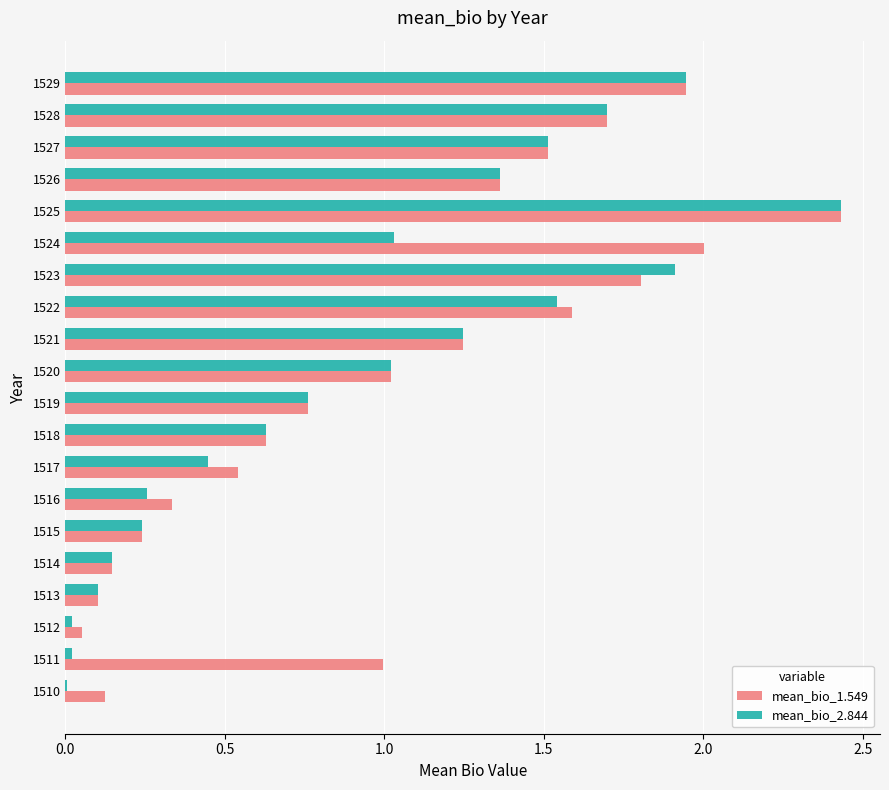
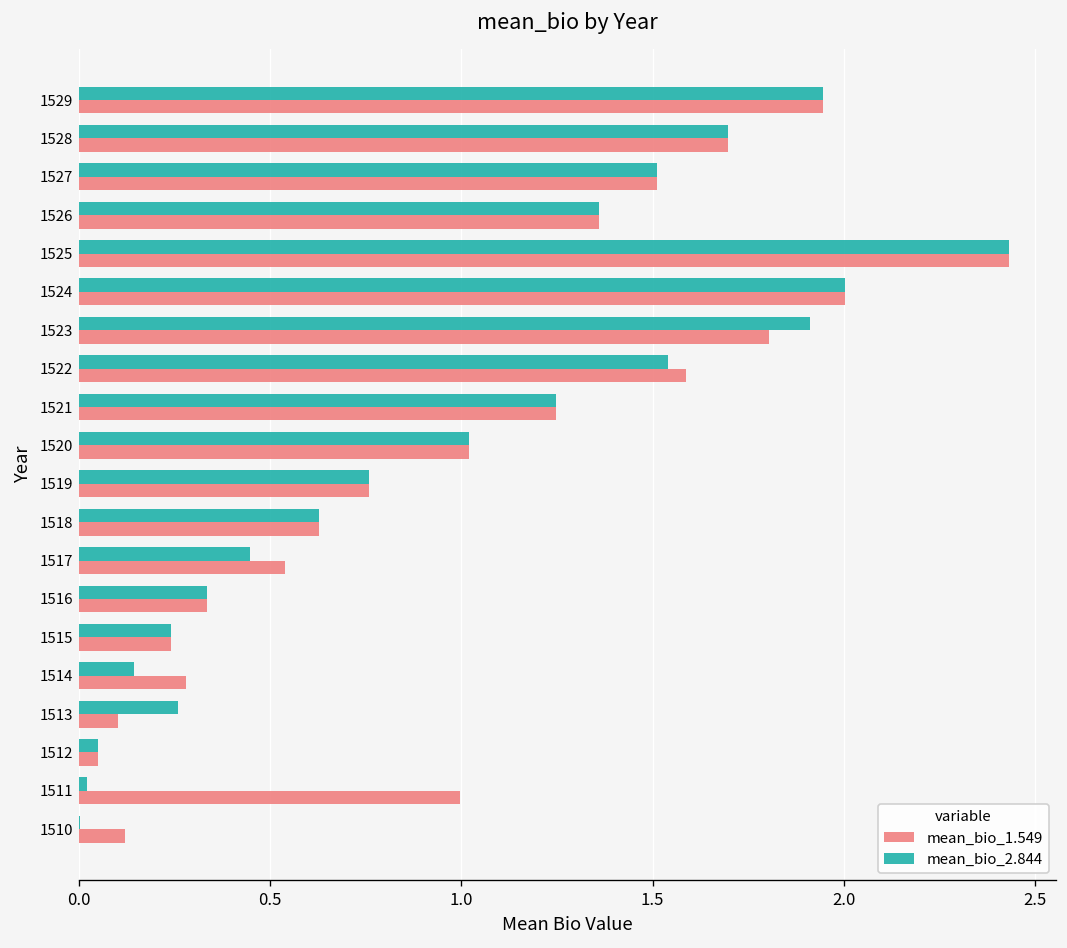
  {
    "mean_bio_1.549": {
      "1529": 1.95,
      "1528": 1.70,
      "1527": 1.51,
      "1526": 1.36,
      "1525": 2.43,
      "1524": 2.00,
      "1523": 1.80,
      "1522": 1.59,
      "1521": 1.25,
      "1520": 1.02,
      "1519": 0.76,
      "1518": 0.63,
      "1517": 0.54,
      "1516": 0.33,
      "1515": 0.24,
-     "1514": 0.15,
+     "1514": 0.28,
      "1513": 0.10,
      "1512": 0.05,
      "1511": 1.00,
      "1510": 0.12
    },
    "mean_bio_2.844": {
      "1529": 1.95,
      "1528": 1.70,
      "1527": 1.51,
      "1526": 1.36,
      "1525": 2.43,
-     "1524": 1.03,
+     "1524": 2.00,
      "1523": 1.91,
      "1522": 1.54,
      "1521": 1.25,
      "1520": 1.02,
      "1519": 0.76,
      "1518": 0.63,
      "1517": 0.45,
-     "1516": 0.26,
+     "1516": 0.33,
      "1515": 0.24,
      "1514": 0.15,
-     "1513": 0.10,
-     "1512": 0.02,
+     "1513": 0.26,
+     "1512": 0.05,
      "1511": 0.02
    }
  }
